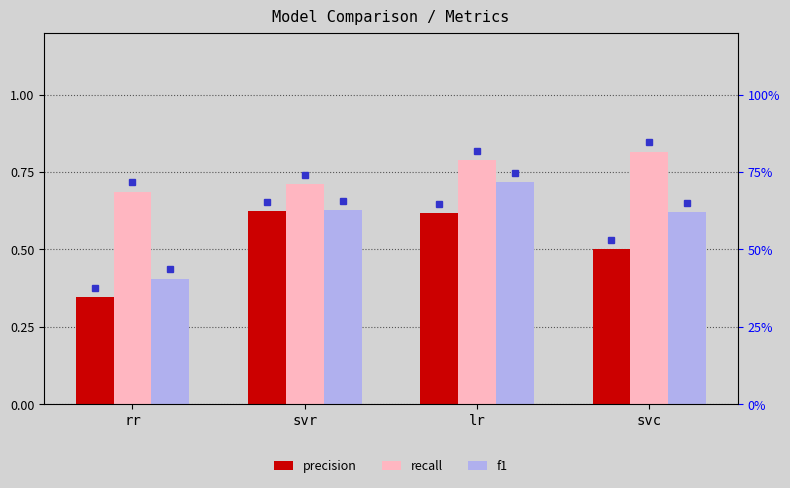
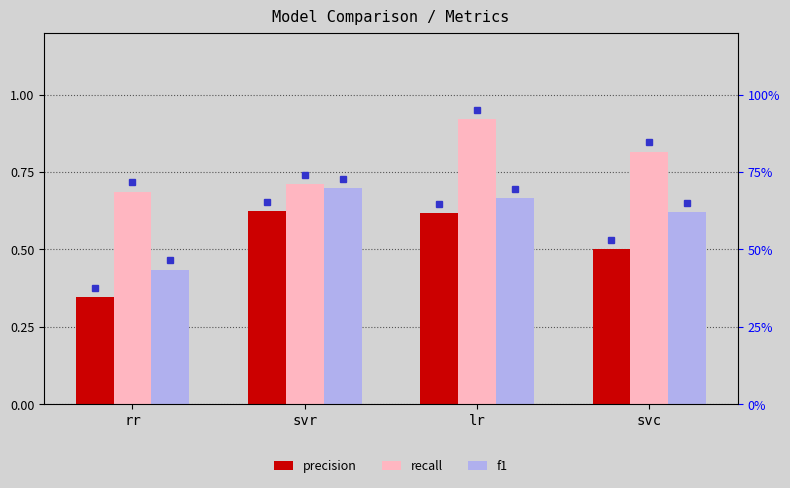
  {
    "precision": {
      "rr": 0.34,
      "svr": 0.62,
      "lr": 0.62,
      "svc": 0.50
    },
    "recall": {
      "rr": 0.69,
      "svr": 0.71,
-     "lr": 0.79,
+     "lr": 0.92,
      "svc": 0.82
    },
    "f1": {
-     "rr": 0.41,
-     "svr": 0.63,
-     "lr": 0.72,
+     "rr": 0.43,
+     "svr": 0.70,
+     "lr": 0.67,
      "svc": 0.62
    }
  }
